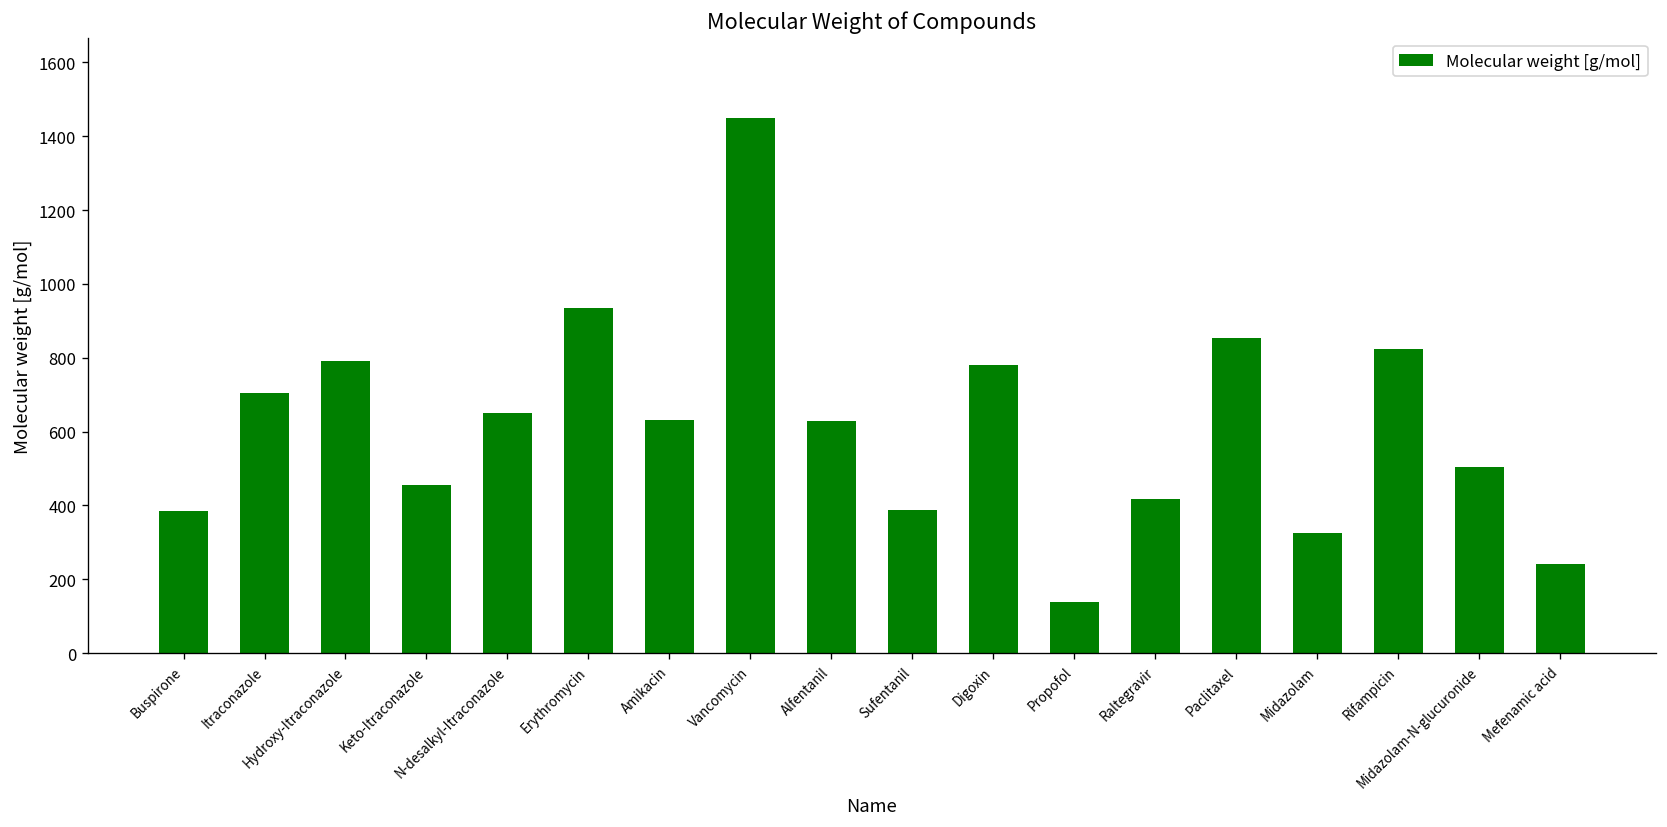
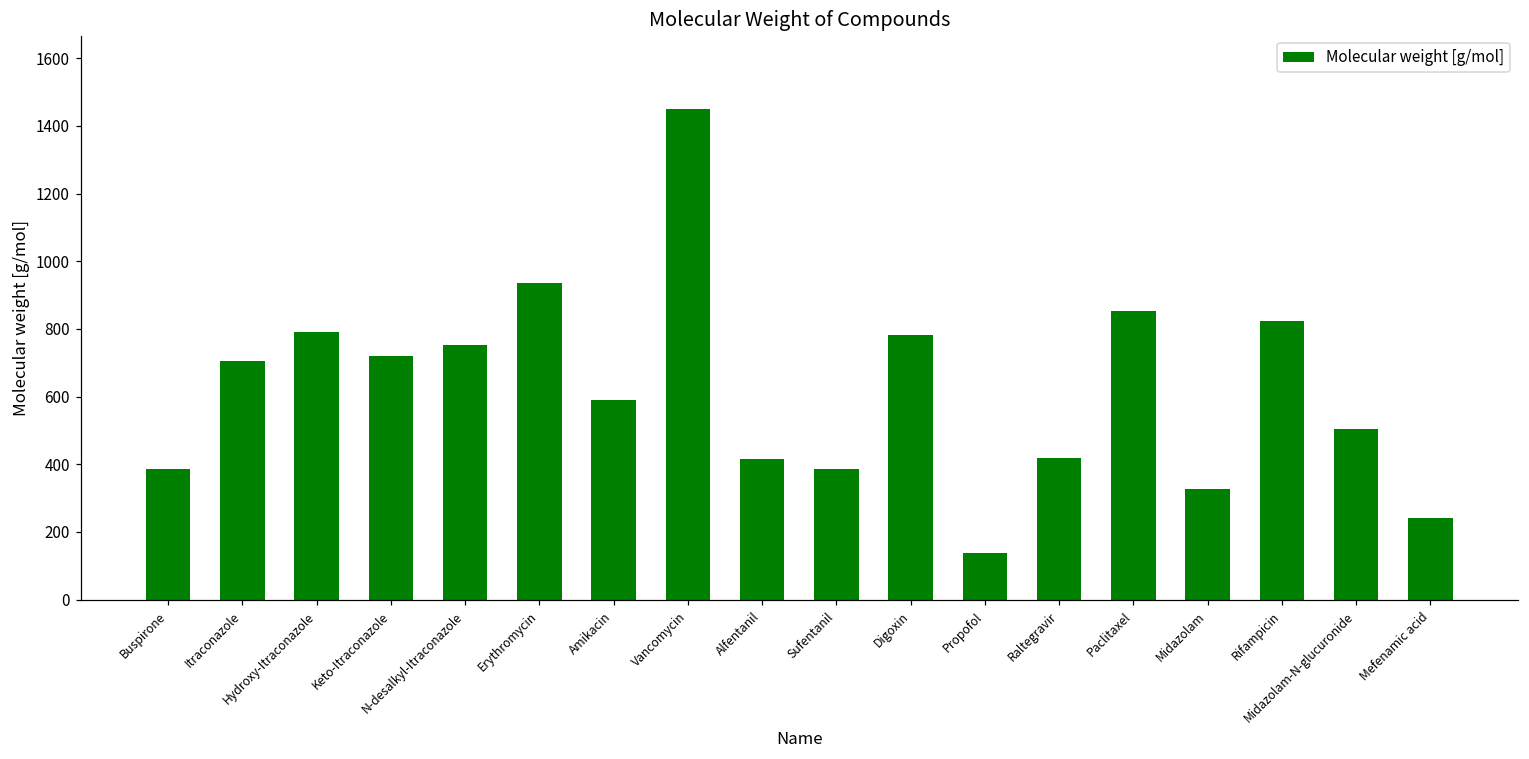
  {
    "Buspirone": 390,
    "Itraconazole": 710,
    "Hydroxy-Itraconazole": 790,
-   "Keto-Itraconazole": 460,
-   "N-desalkyl-Itraconazole": 650,
+   "Keto-Itraconazole": 720,
+   "N-desalkyl-Itraconazole": 750,
    "Erythromycin": 930,
-   "Amikacin": 630,
+   "Amikacin": 590,
    "Vancomycin": 1450,
-   "Alfentanil": 630,
+   "Alfentanil": 420,
    "Sufentanil": 390,
    "Digoxin": 780,
    "Propofol": 140,
    "Raltegravir": 420,
    "Paclitaxel": 850,
    "Midazolam": 330,
    "Rifampicin": 820,
    "Midazolam-N-glucuronide": 500,
    "Mefenamic acid": 240
  }
